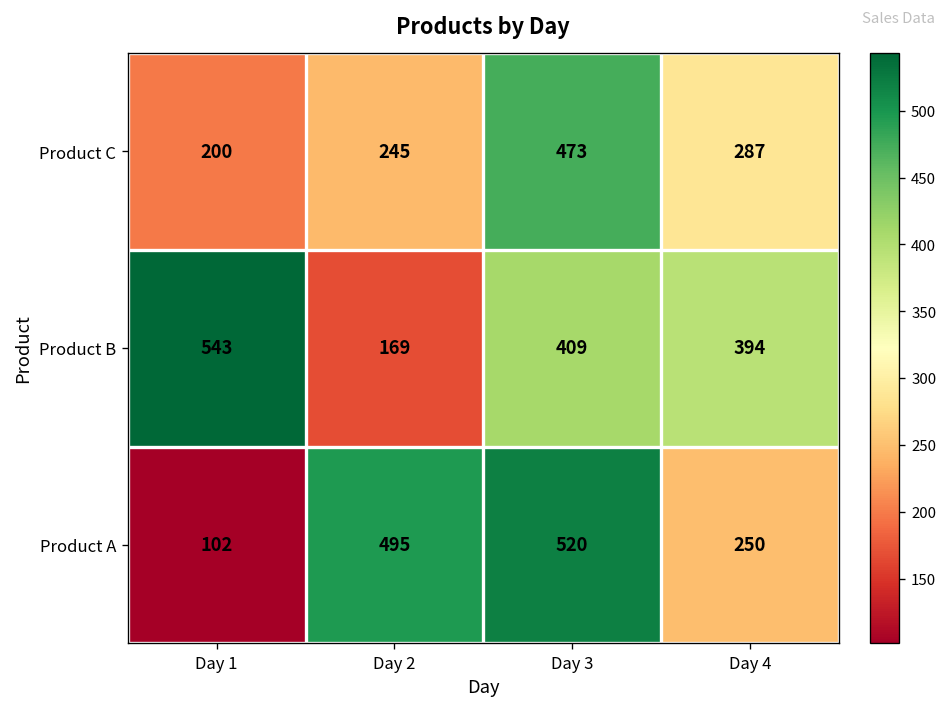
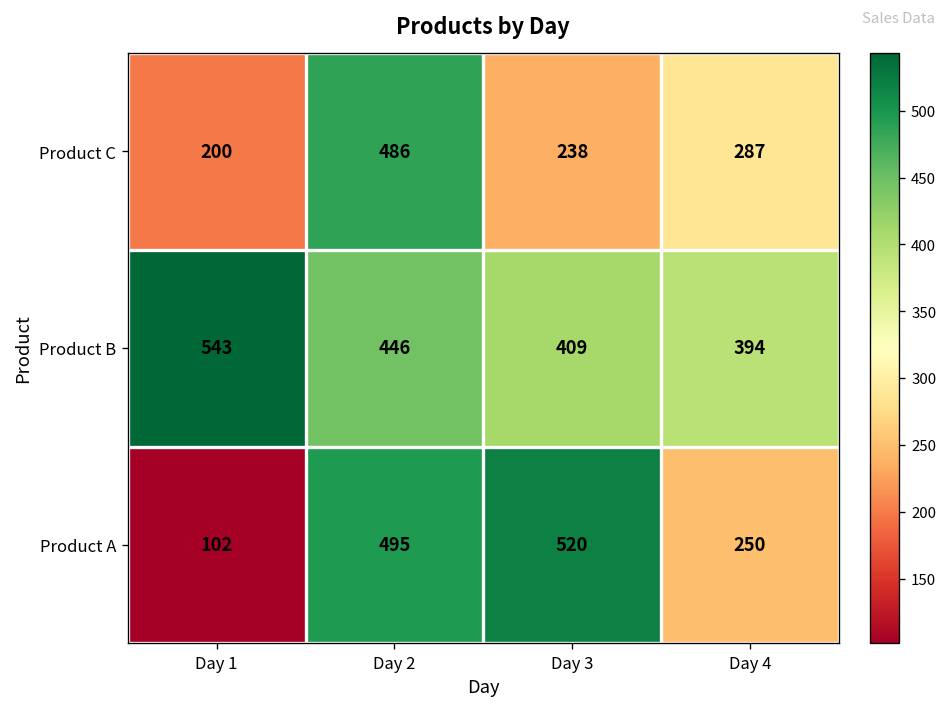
  {
    "Product C": {
      "Day 1": 200,
-     "Day 2": 245,
-     "Day 3": 473,
+     "Day 2": 486,
+     "Day 3": 238,
      "Day 4": 287
    },
    "Product B": {
      "Day 1": 543,
-     "Day 2": 169,
+     "Day 2": 446,
      "Day 3": 409,
      "Day 4": 394
    },
    "Product A": {
      "Day 1": 102,
      "Day 2": 495,
      "Day 3": 520,
      "Day 4": 250
    }
  }
